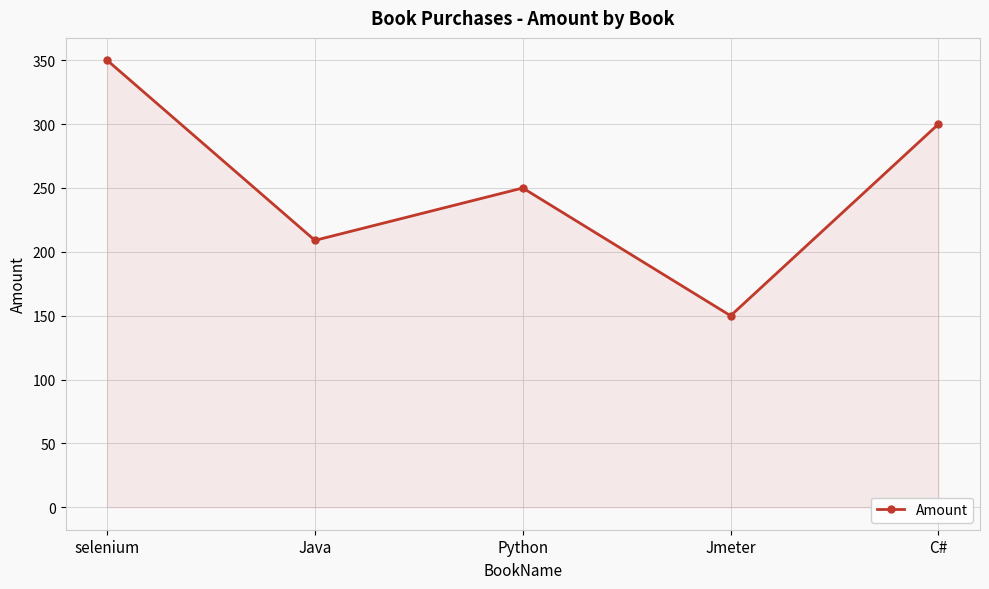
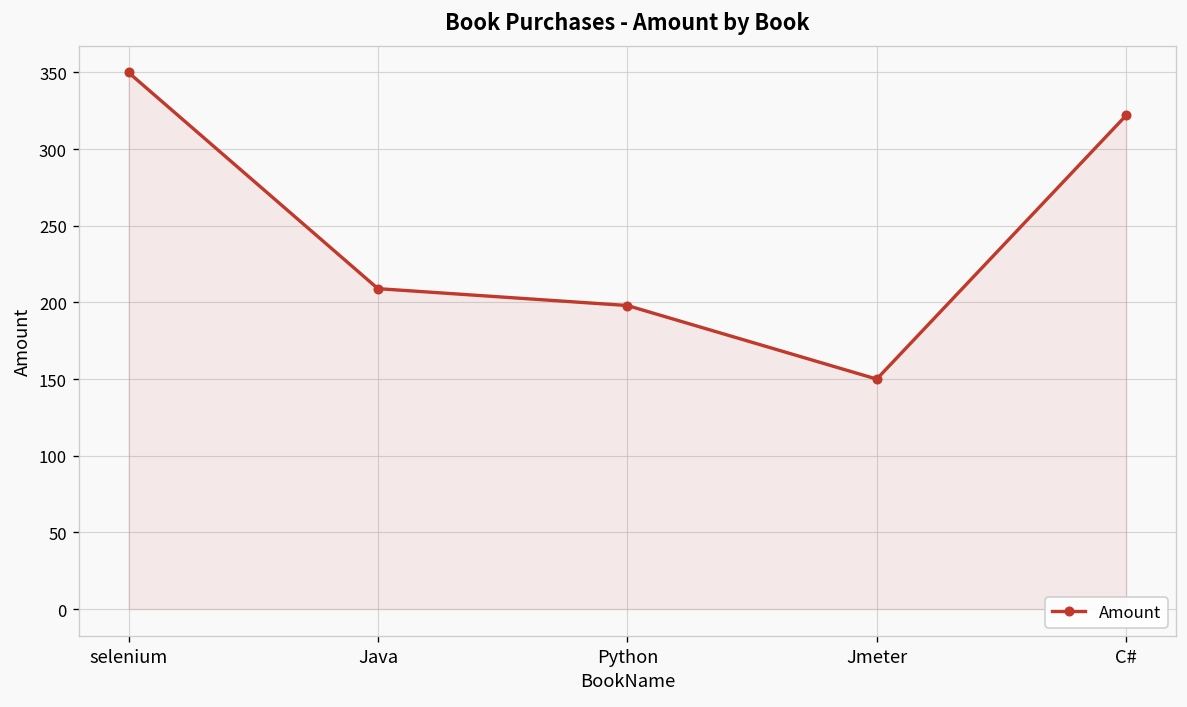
  {
    "selenium": 350,
    "Java": 209,
-   "Python": 250,
+   "Python": 198,
    "Jmeter": 150,
-   "C#": 300
+   "C#": 322
  }
